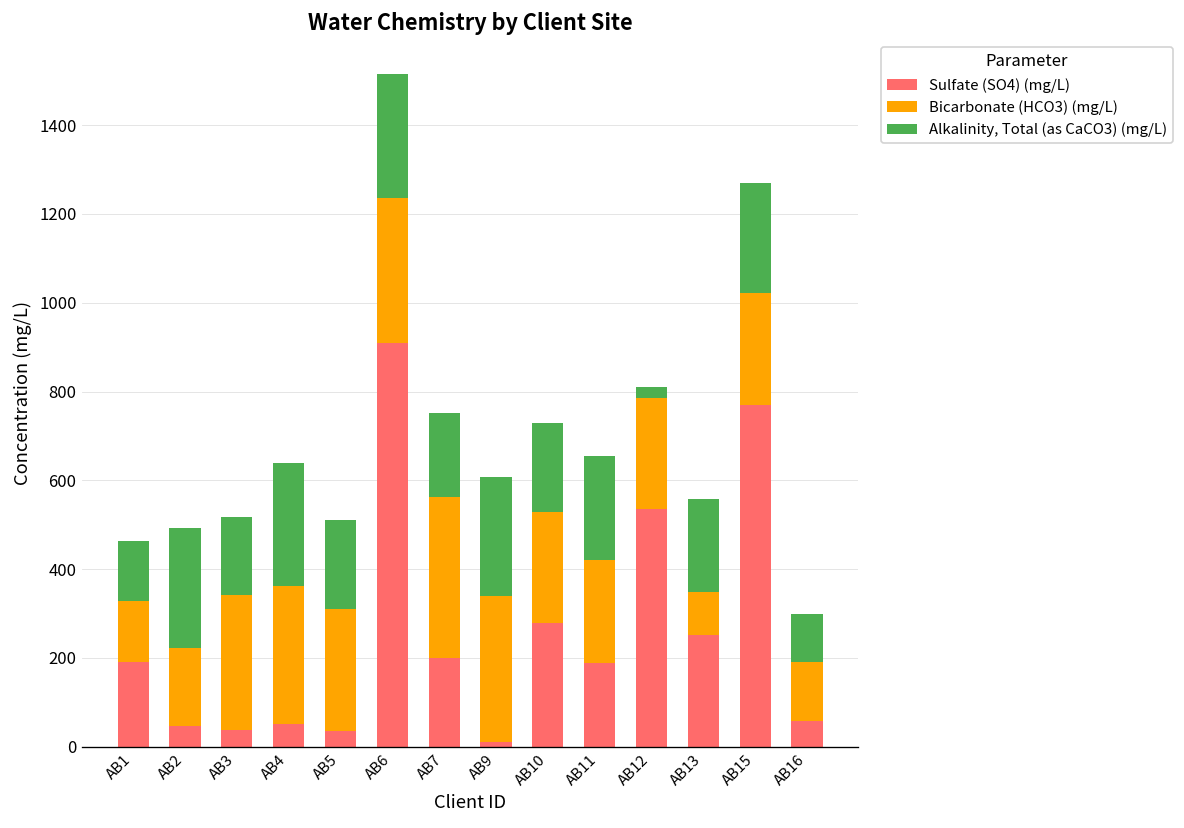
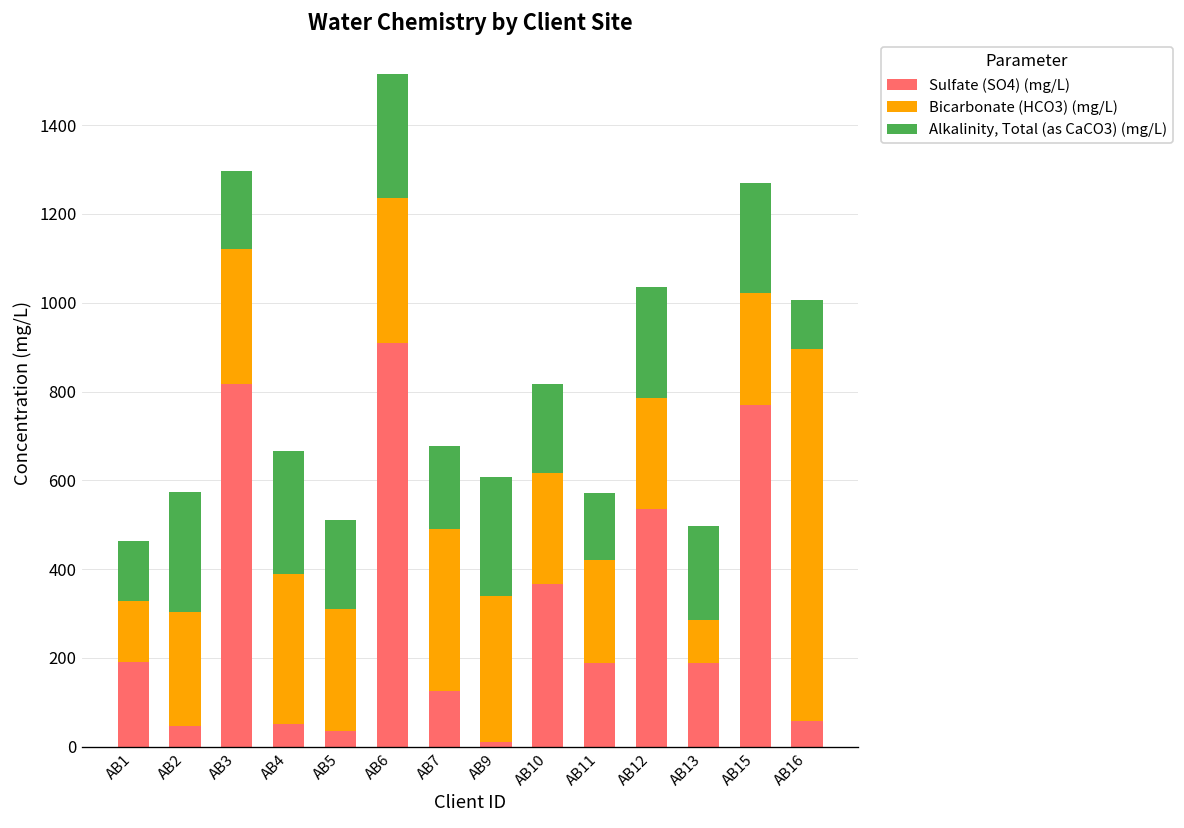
  {
    "Sulfate (SO4) (mg/L)": {
      "AB1": 190,
      "AB2": 50,
-     "AB3": 40,
+     "AB3": 820,
      "AB4": 50,
      "AB5": 40,
      "AB6": 910,
-     "AB7": 200,
+     "AB7": 130,
      "AB9": 10,
-     "AB10": 280,
+     "AB10": 370,
      "AB11": 190,
      "AB12": 530,
-     "AB13": 250,
+     "AB13": 190,
      "AB15": 770,
      "AB16": 60
    },
    "Bicarbonate (HCO3) (mg/L)": {
      "AB1": 140,
-     "AB2": 180,
+     "AB2": 260,
      "AB3": 310,
-     "AB4": 310,
+     "AB4": 340,
      "AB5": 270,
      "AB6": 330,
      "AB7": 360,
      "AB9": 330,
      "AB10": 250,
      "AB11": 230,
      "AB12": 250,
      "AB13": 100,
      "AB15": 250,
-     "AB16": 130
+     "AB16": 840
    },
    "Alkalinity, Total (as CaCO3) (mg/L)": {
      "AB1": 140,
      "AB2": 270,
      "AB3": 180,
      "AB4": 280,
      "AB5": 200,
      "AB6": 280,
      "AB7": 190,
      "AB9": 270,
      "AB10": 200,
-     "AB11": 230,
-     "AB12": 30,
+     "AB11": 150,
+     "AB12": 250,
      "AB13": 210,
      "AB15": 250,
      "AB16": 110
    }
  }
